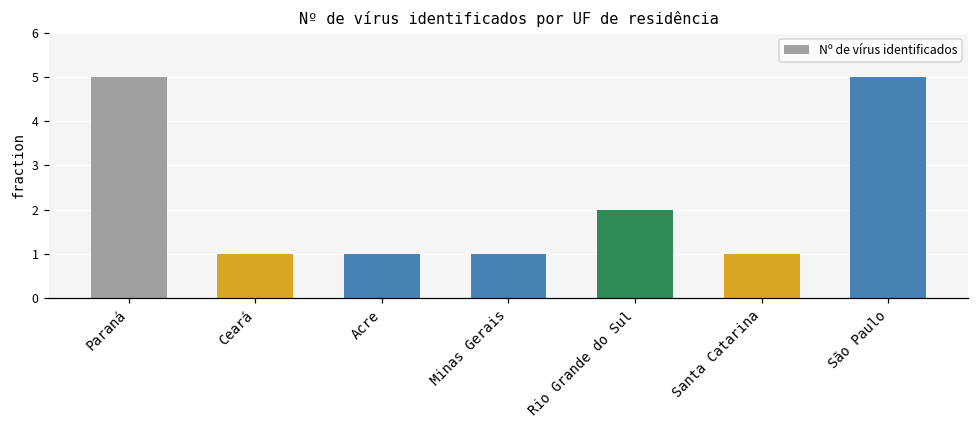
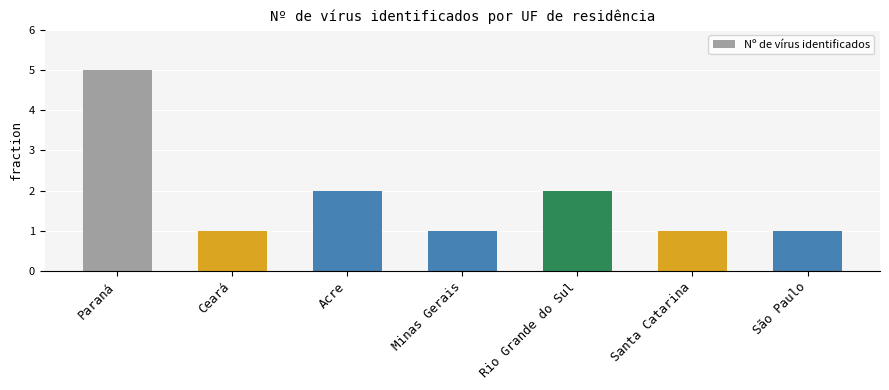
  {
    "Paraná": 5,
    "Ceará": 1,
-   "Acre": 1,
+   "Acre": 2,
    "Minas Gerais": 1,
    "Rio Grande do Sul": 2,
    "Santa Catarina": 1,
-   "São Paulo": 5
+   "São Paulo": 1
  }
